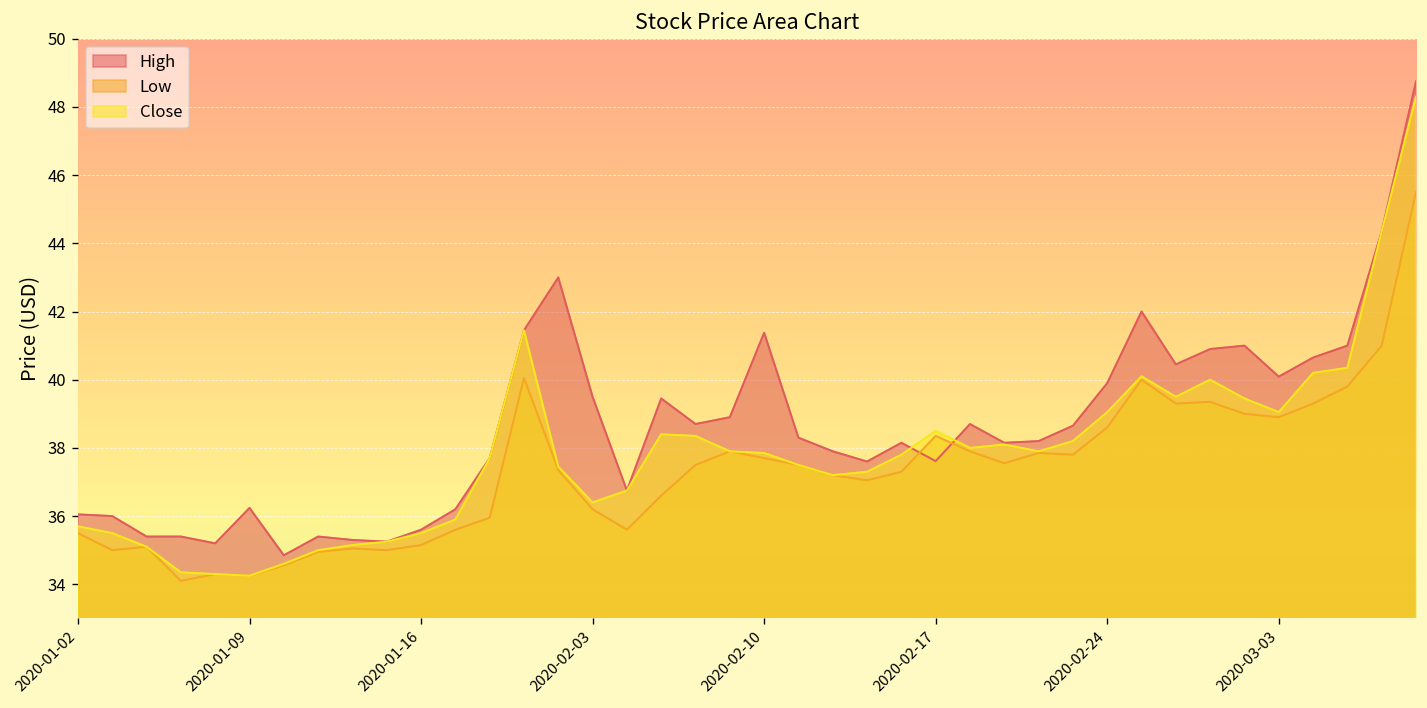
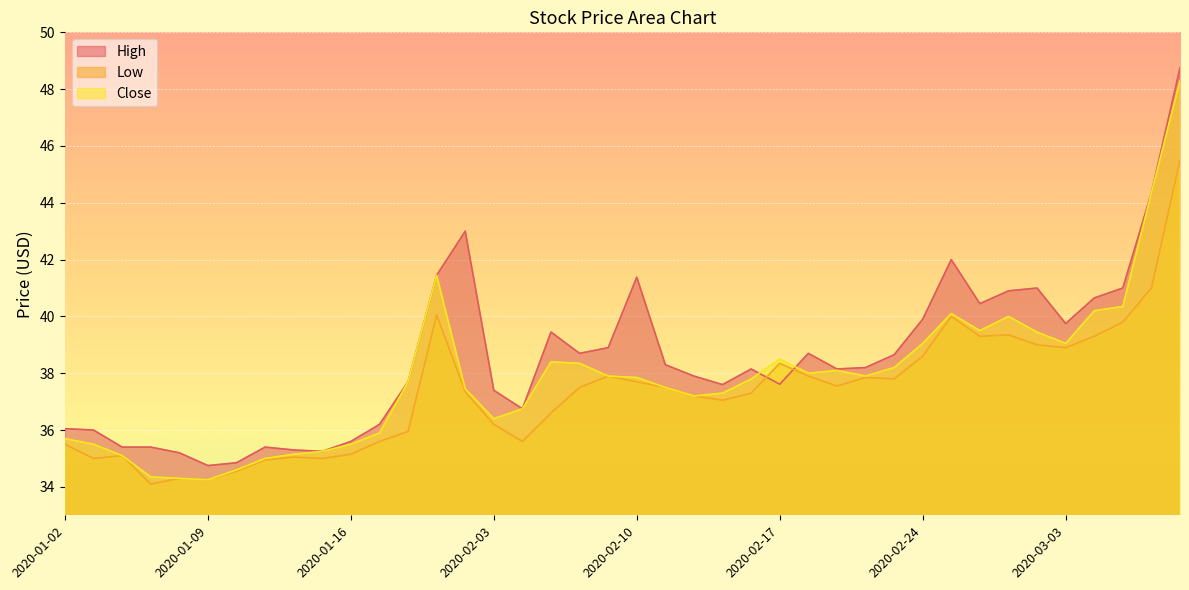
  {
    "High": {
      "2020-01-02": 36.0,
-     "2020-01-09": 36.2,
+     "2020-01-09": 34.8,
      "2020-01-16": 35.6,
-     "2020-02-03": 39.5,
+     "2020-02-03": 37.4,
      "2020-02-10": 41.4,
      "2020-02-17": 37.6,
      "2020-02-24": 39.9,
-     "2020-03-03": 40.1
+     "2020-03-03": 39.8
    }
  }
